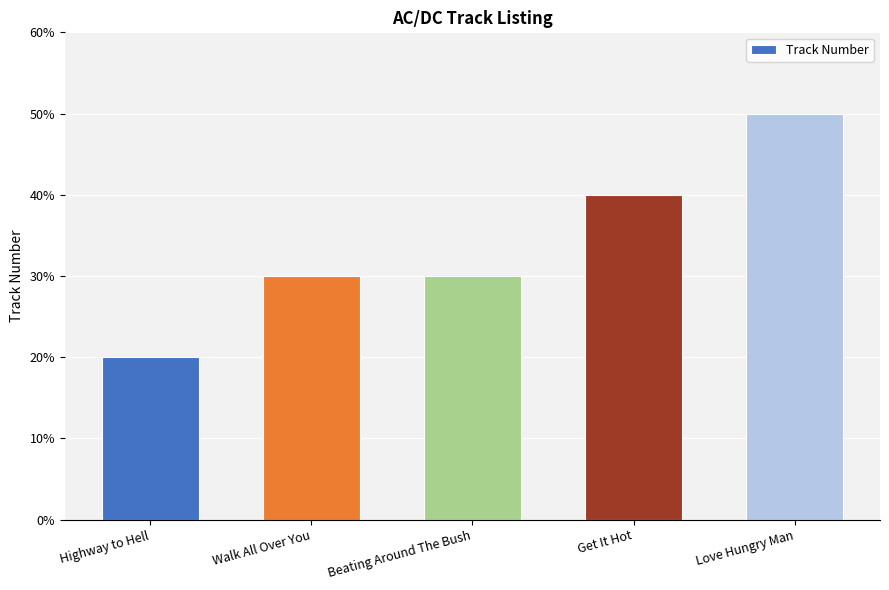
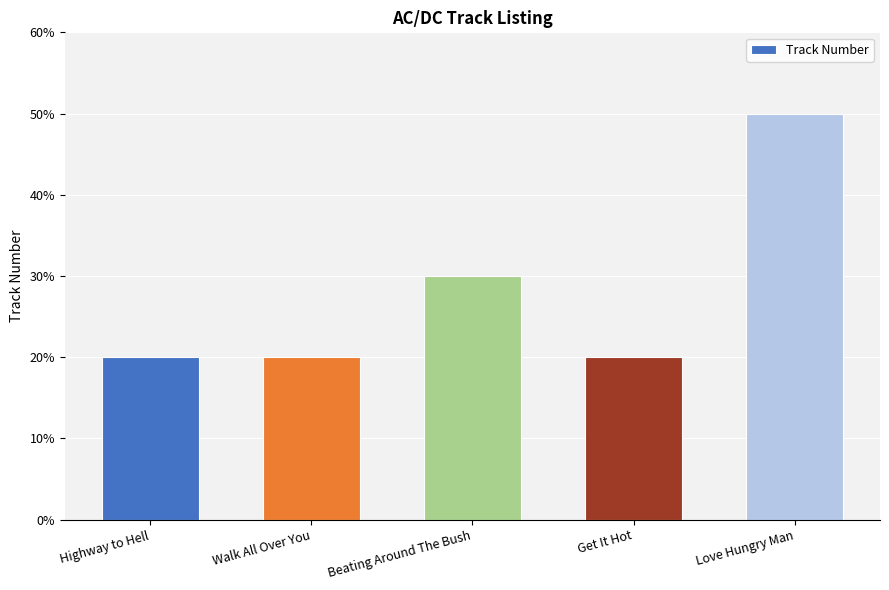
  {
    "Highway to Hell": "20%",
-   "Walk All Over You": "30%",
+   "Walk All Over You": "20%",
    "Beating Around The Bush": "30%",
-   "Get It Hot": "40%",
+   "Get It Hot": "20%",
    "Love Hungry Man": "50%"
  }
